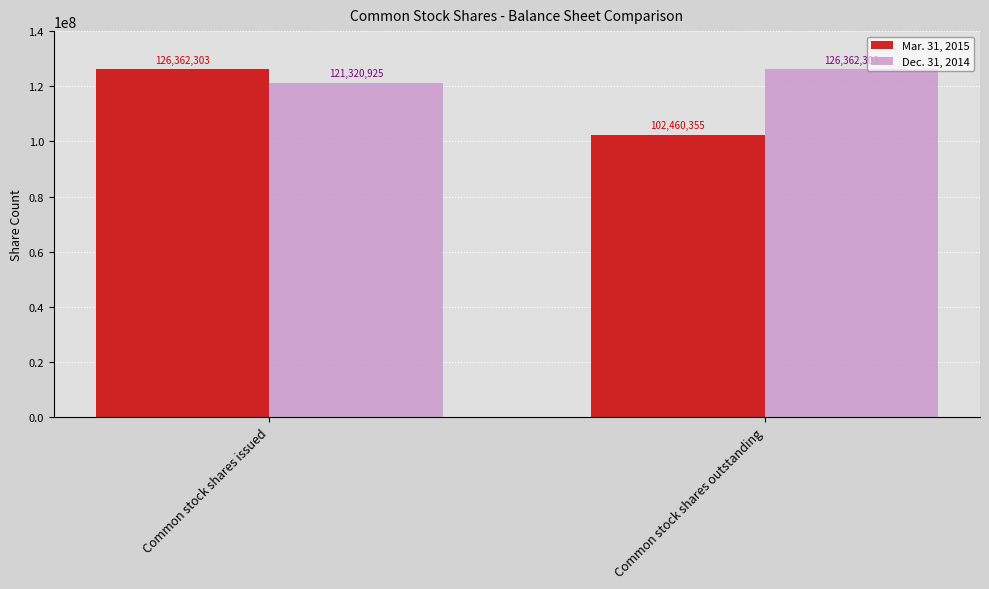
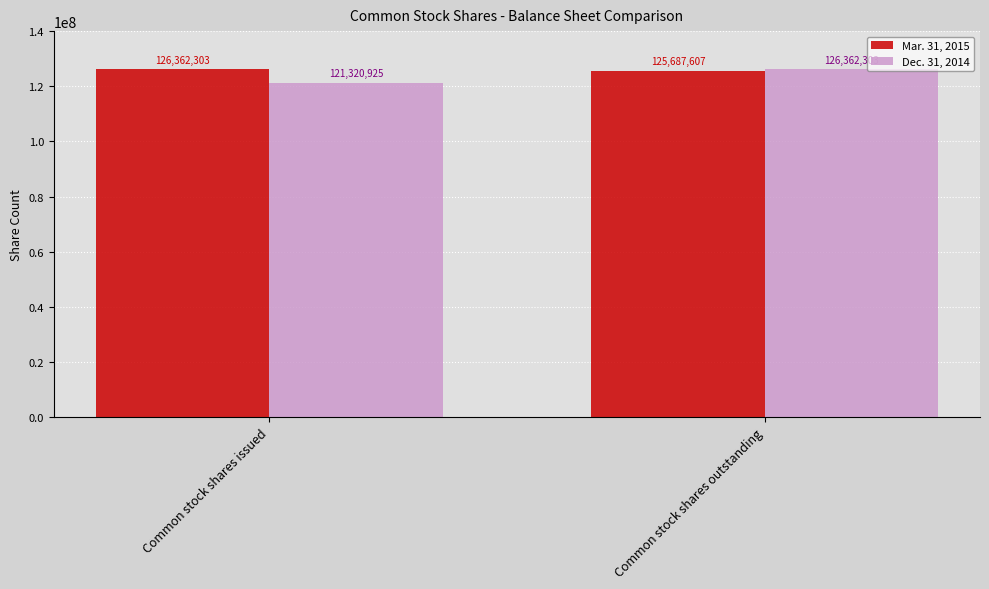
  {
    "Mar. 31, 2015": {
      "Common stock shares issued": "126,362,303",
-     "Common stock shares outstanding": "102,460,355"
+     "Common stock shares outstanding": "125,687,607"
    },
    "Dec. 31, 2014": {
      "Common stock shares issued": "121,320,925"
    }
  }
